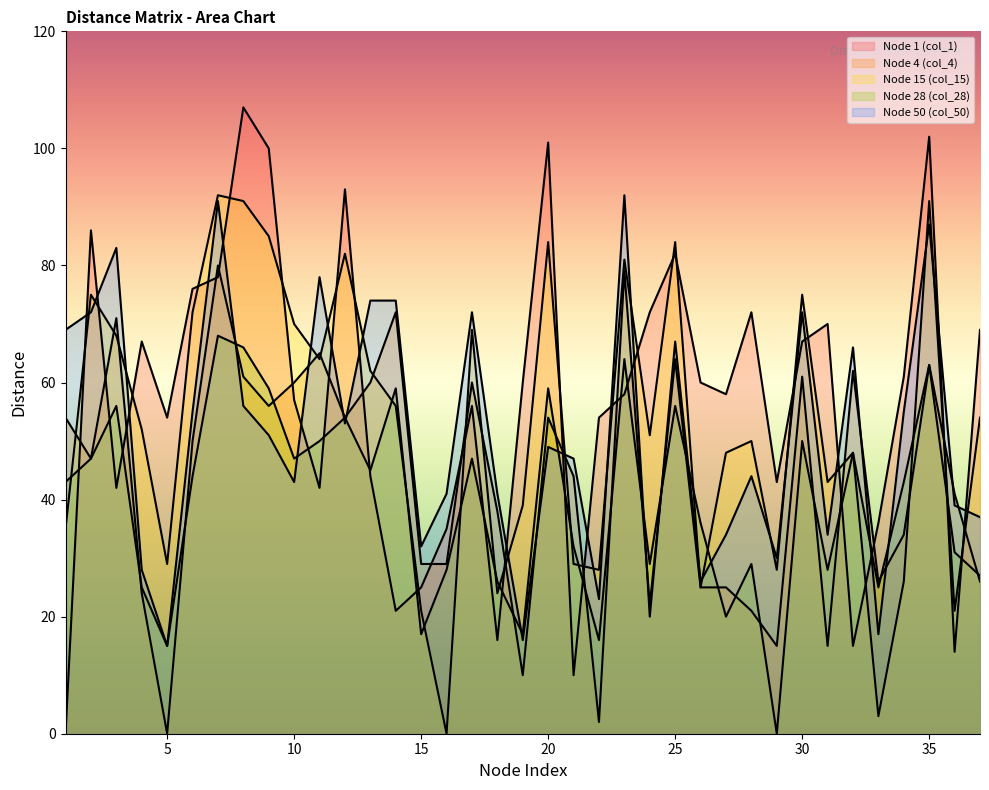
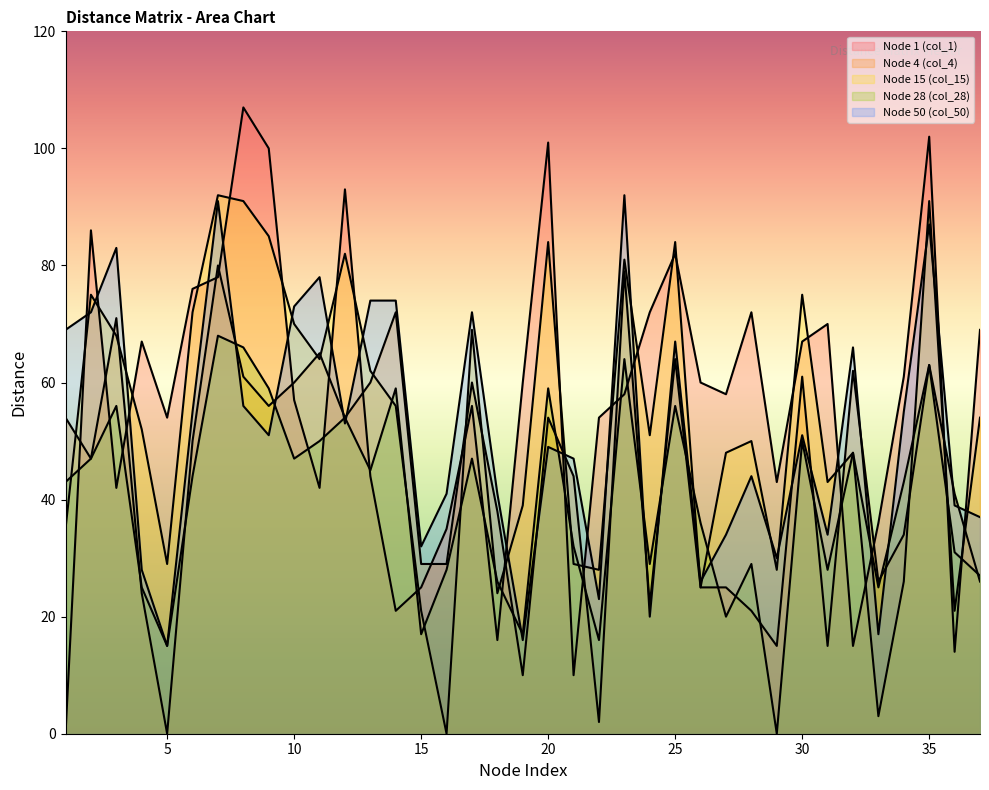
  {
    "Node 50 (col_50)": {
-     "10": 43,
+     "10": 73,
      "15": 32,
      "20": 49,
      "25": 67,
-     "30": 72,
+     "30": 51,
      "35": 87
    }
  }
